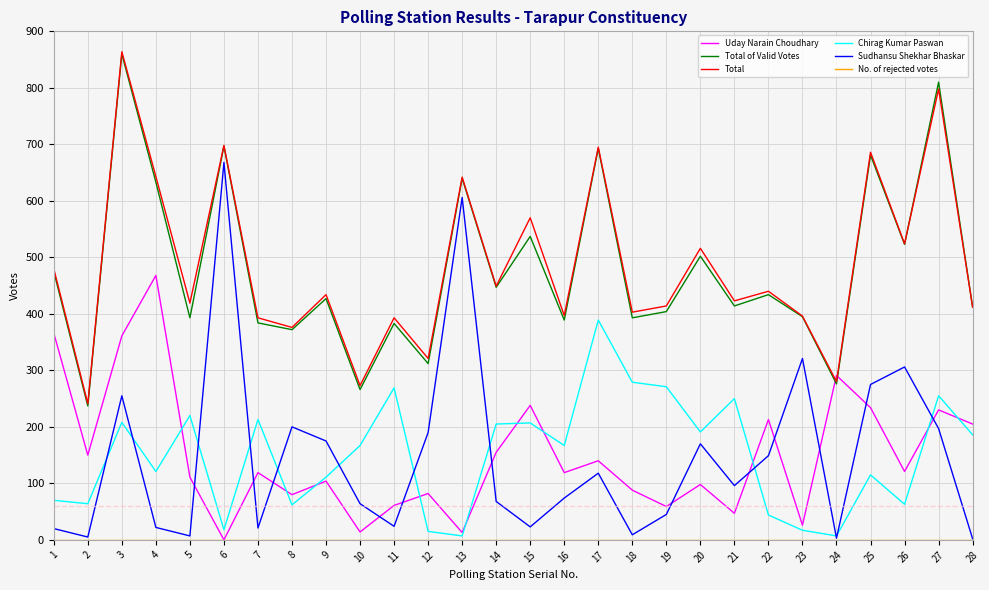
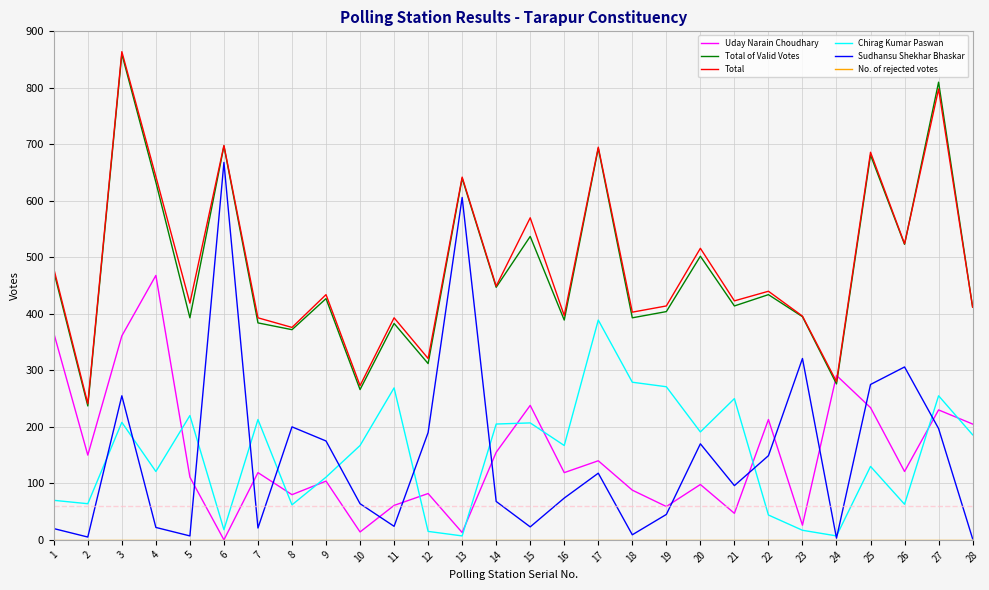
  {
    "Uday Narain Choudhary": {
      "1": 370,
      "2": 150,
      "3": 360,
      "4": 470,
      "5": 110,
      "7": 120,
      "8": 80,
      "9": 100,
      "10": 10,
      "11": 60,
      "12": 80,
      "13": 10,
      "14": 160,
      "15": 240,
      "16": 120,
      "17": 140,
      "18": 90,
      "19": 60,
      "20": 100,
      "21": 50,
      "22": 210,
      "23": 30,
      "24": 290,
      "25": 230,
      "26": 120,
      "27": 230,
      "28": 210
    },
    "Total of Valid Votes": {
      "1": 480,
      "4": 630,
      "5": 390,
      "7": 380,
      "9": 430,
      "10": 270,
      "11": 380,
      "12": 310,
      "15": 540,
      "16": 390,
      "18": 390,
      "19": 400,
      "20": 500,
      "21": 410,
      "22": 430,
      "25": 680,
      "27": 810
    },
    "Total": {
      "1": 480,
      "4": 640,
      "5": 420,
      "7": 390,
      "9": 430,
      "10": 270,
      "11": 390,
      "12": 320,
      "15": 570,
      "16": 400,
      "18": 400,
      "19": 410,
      "20": 520,
      "21": 420,
      "22": 440,
      "25": 690,
      "27": 800
    },
    "Chirag Kumar Paswan": {
      "1": 70,
      "2": 60,
      "3": 210,
      "4": 120,
      "5": 220,
      "6": 20,
      "7": 210,
      "8": 60,
      "9": 110,
      "10": 170,
      "11": 270,
      "12": 20,
      "13": 10,
      "14": 210,
      "15": 210,
      "16": 170,
      "17": 390,
      "18": 280,
      "19": 270,
      "20": 190,
      "21": 250,
      "22": 40,
      "23": 20,
-     "25": 120,
+     "25": 130,
      "26": 60,
      "27": 260,
      "28": 190
    },
    "Sudhansu Shekhar Bhaskar": {
      "1": 20,
      "2": 10,
      "3": 260,
      "4": 20,
      "5": 10,
      "6": 670,
      "7": 20,
      "8": 200,
      "9": 180,
      "10": 60,
      "11": 20,
      "12": 190,
      "13": 610,
      "14": 70,
      "15": 20,
      "16": 70,
      "17": 120,
      "18": 10,
      "19": 50,
      "20": 170,
      "21": 100,
      "22": 150,
      "23": 320,
      "25": 280,
      "26": 310,
      "27": 200
    },
    "No. of rejected votes": {
      "1": 0,
      "2": 0,
      "3": 0,
      "4": 0,
      "5": 0,
      "7": 0,
      "8": 0,
      "9": 0,
      "10": 0,
      "11": 0,
      "12": 0,
      "13": 0,
      "14": 0,
      "15": 0,
      "16": 0,
      "17": 0,
      "18": 0,
      "19": 0,
      "20": 0,
      "21": 0,
      "22": 0,
      "23": 0,
      "25": 0,
      "26": 0,
      "27": 0
    }
  }
